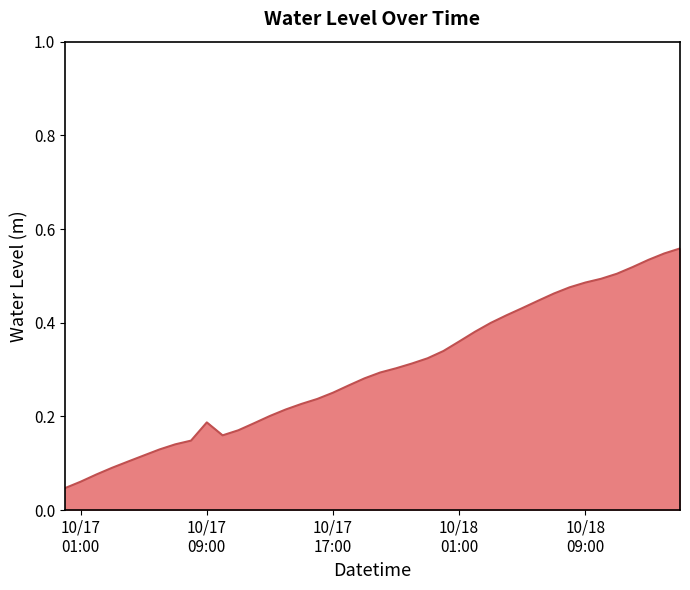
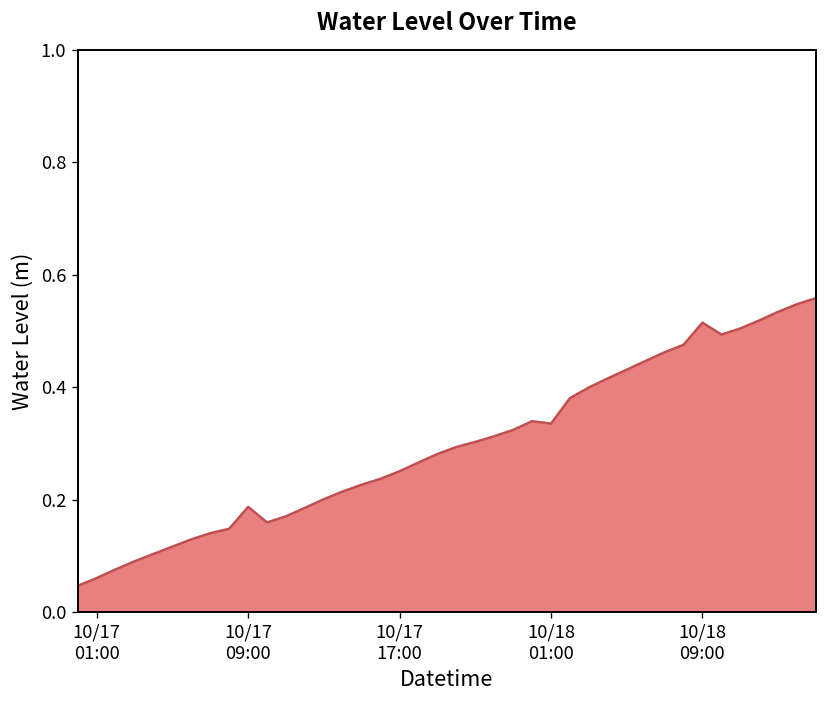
  {
    "10/17 01:00": 0.06,
    "10/17 09:00": 0.19,
    "10/17 17:00": 0.25,
-   "10/18 01:00": 0.36,
-   "10/18 09:00": 0.49
+   "10/18 01:00": 0.34,
+   "10/18 09:00": 0.51
  }
